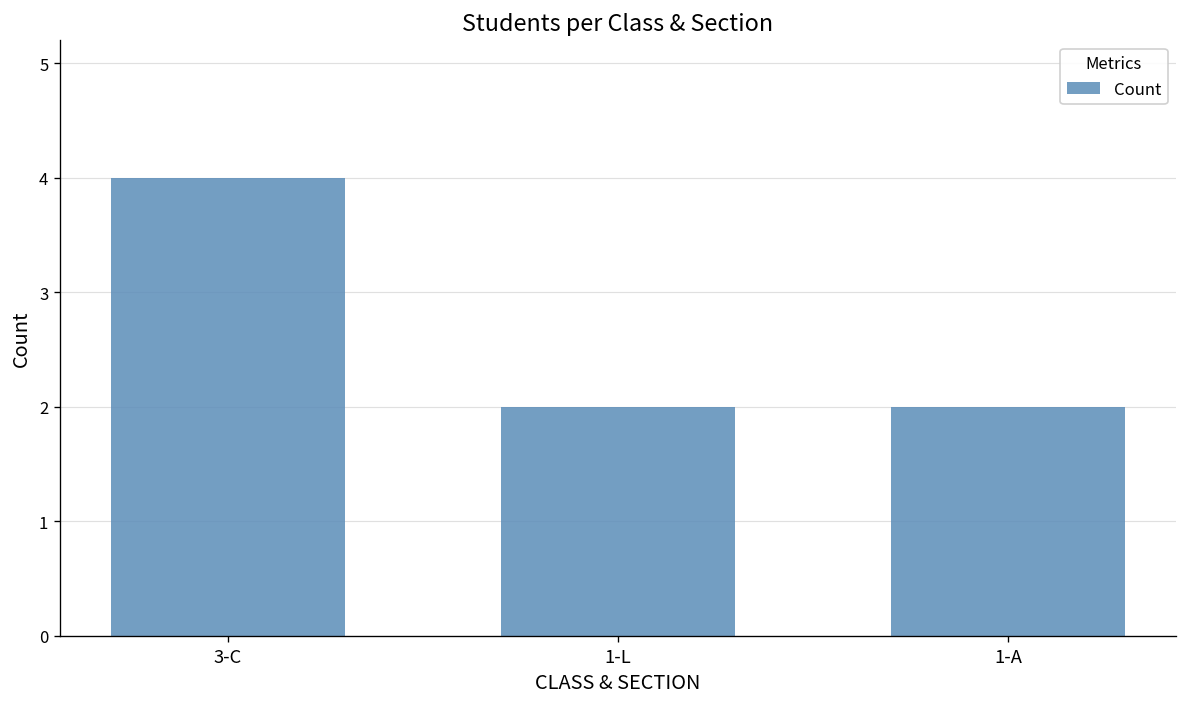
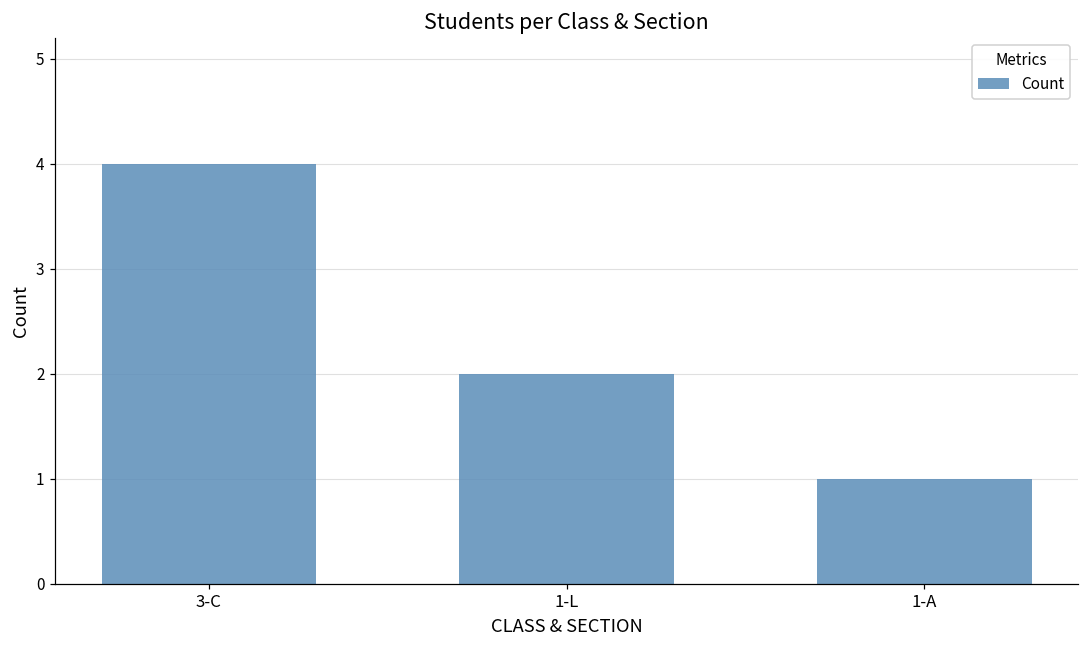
  {
    "3-C": 4,
    "1-L": 2,
-   "1-A": 2
+   "1-A": 1
  }
